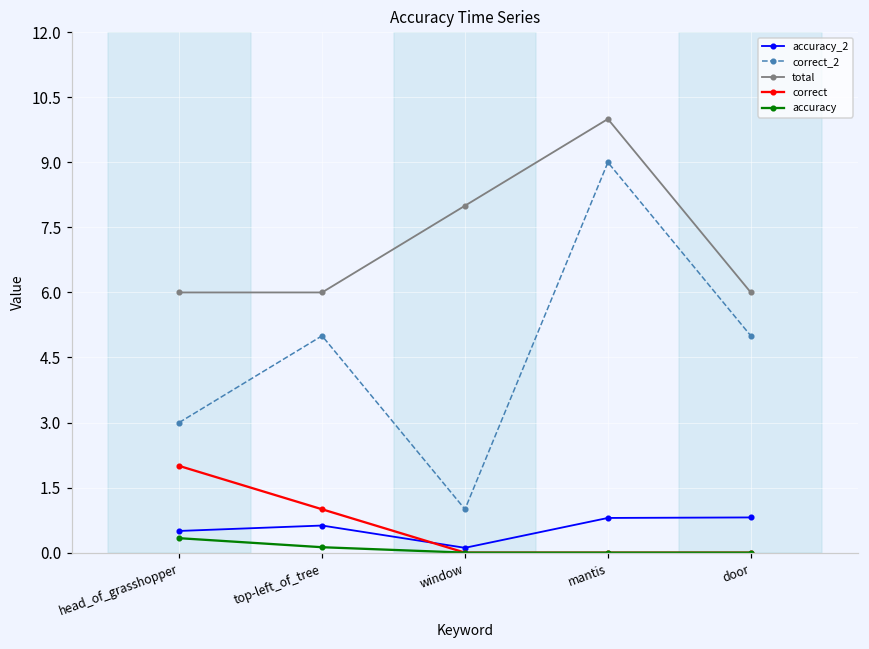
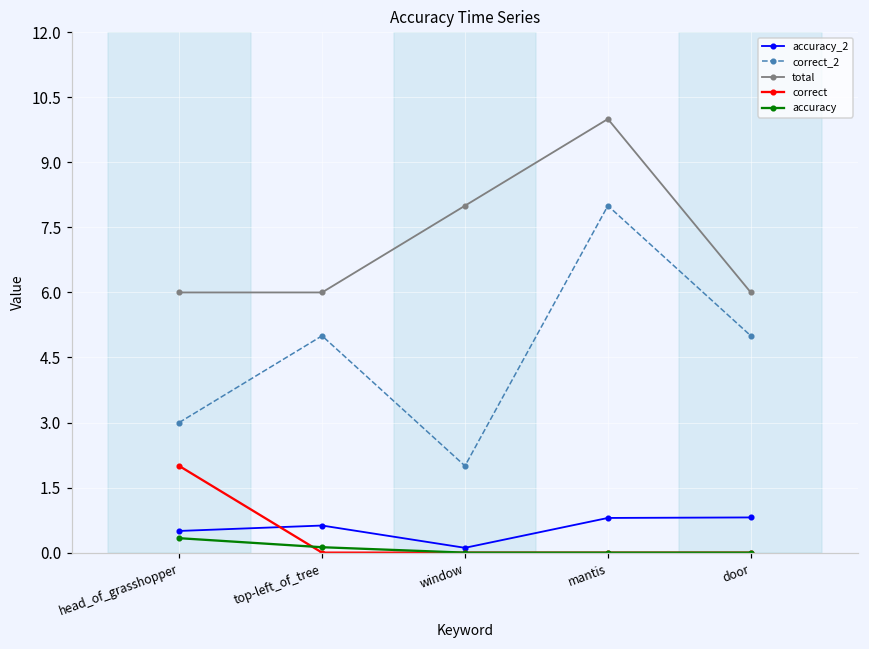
  {
    "accuracy_2": {
      "head_of_grasshopper": 0.5,
      "top-left_of_tree": 0.6,
      "window": 0.1,
      "mantis": 0.8,
      "door": 0.8
    },
    "correct_2": {
      "head_of_grasshopper": 3,
      "top-left_of_tree": 5,
-     "window": 1,
-     "mantis": 9,
+     "window": 2,
+     "mantis": 8,
      "door": 5
    },
    "total": {
      "head_of_grasshopper": 6,
      "top-left_of_tree": 6,
      "window": 8,
      "mantis": 10,
      "door": 6
    },
    "correct": {
      "head_of_grasshopper": 2,
-     "top-left_of_tree": 1
+     "top-left_of_tree": 0
    },
    "accuracy": {
      "head_of_grasshopper": 0.3,
      "top-left_of_tree": 0.1
    }
  }
